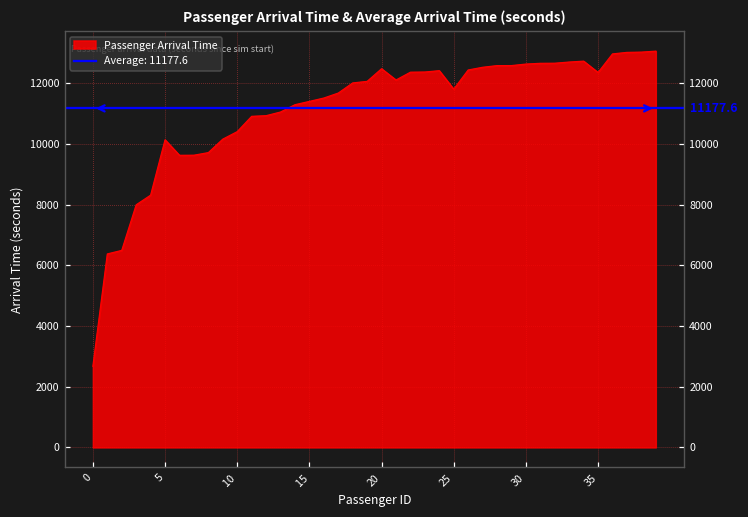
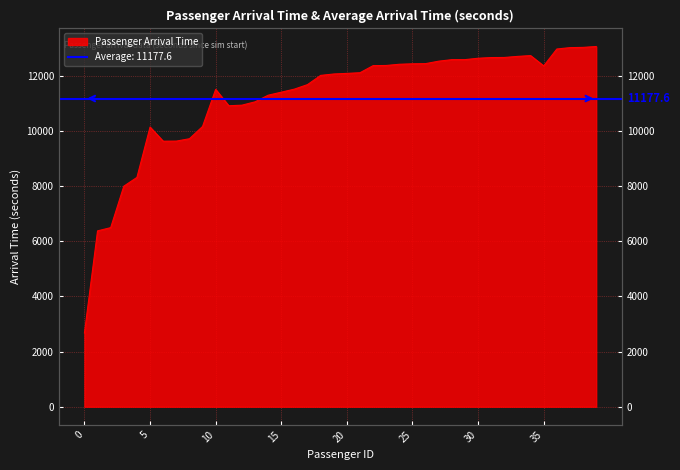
  {
    "0": 2700,
    "5": 10100,
-   "10": 10400,
+   "10": 11500,
    "15": 11400,
-   "20": 12500,
-   "25": 11800,
+   "20": 12100,
+   "25": 12400,
    "30": 12600,
    "35": 12400
  }
